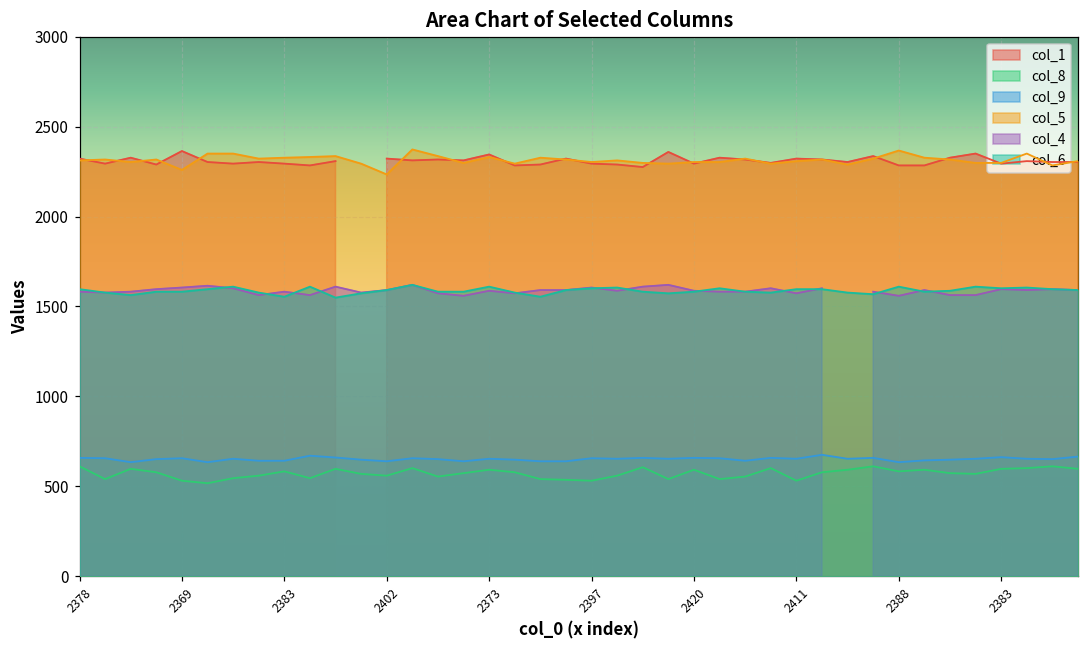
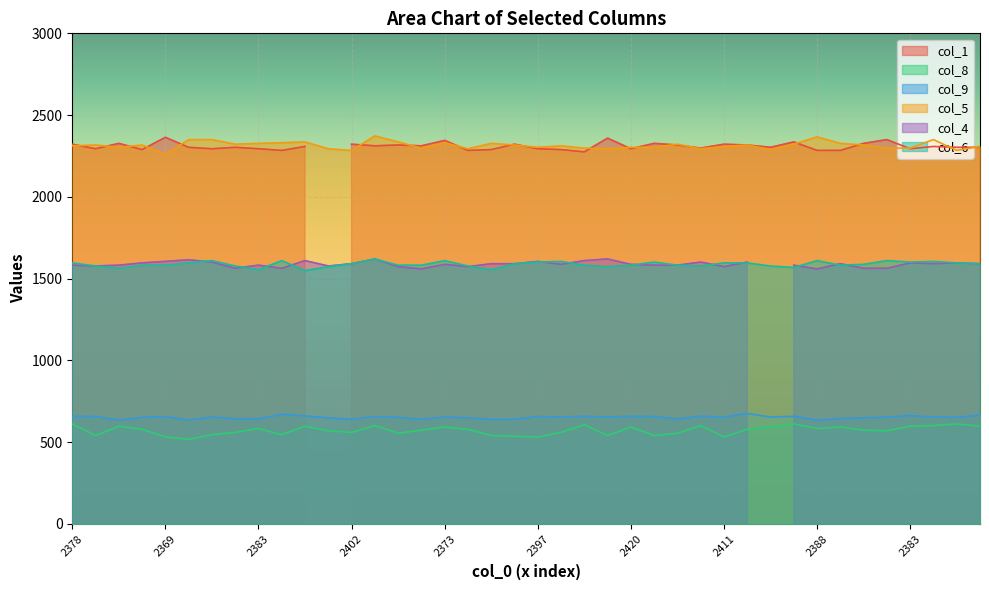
  {
    "col_5": {
      "2369": 2260,
-     "2402": 2230,
+     "2402": 2280,
      "2388": 2370
    }
  }
